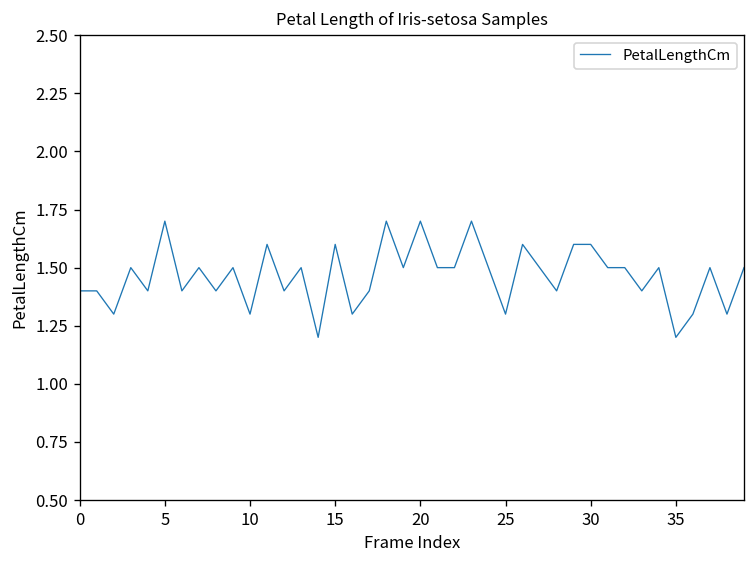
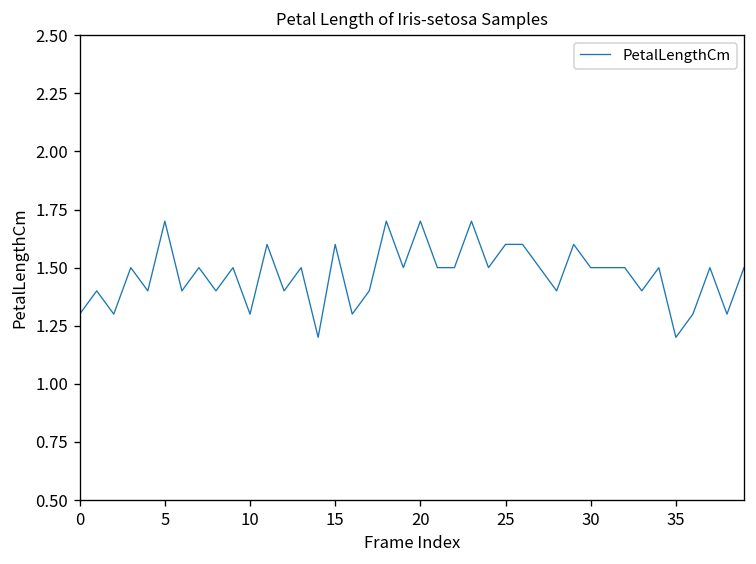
  {
-   "0": 1.4,
+   "0": 1.3,
    "5": 1.7,
    "10": 1.3,
    "15": 1.6,
    "20": 1.7,
-   "25": 1.3,
-   "30": 1.6,
+   "25": 1.6,
+   "30": 1.5,
    "35": 1.2
  }
